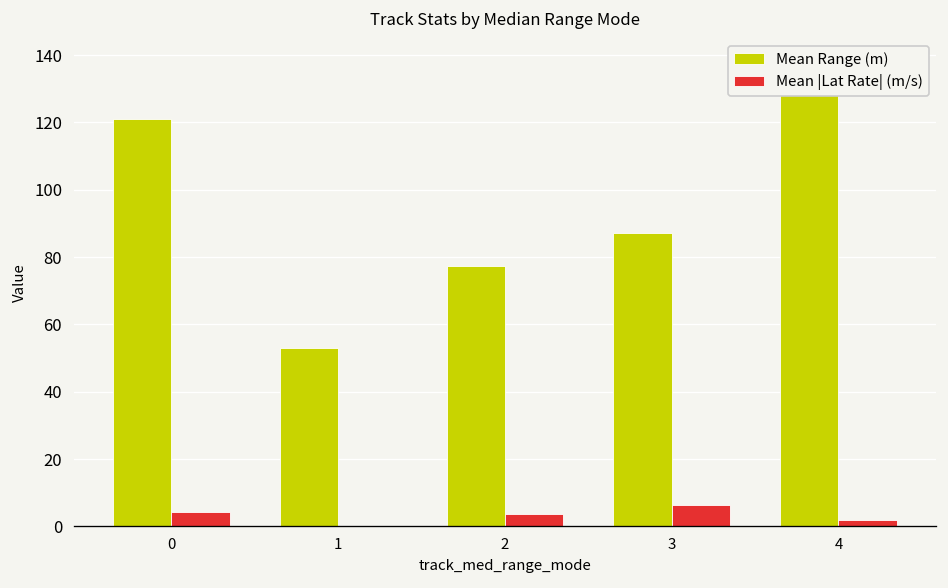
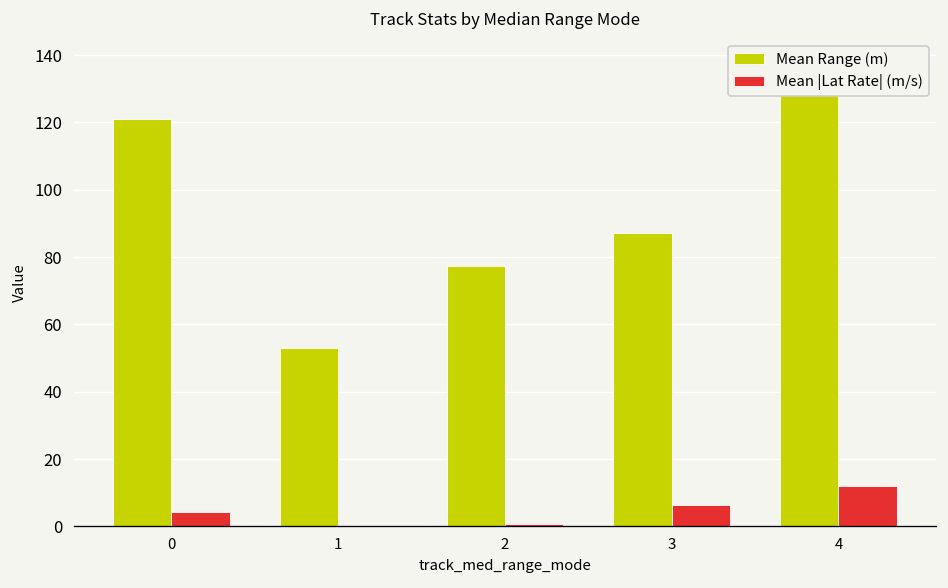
  {
    "Mean Range (m)": {
      "0": 121,
      "1": 53,
      "2": 77,
      "3": 87
    },
    "Mean |Lat Rate| (m/s)": {
      "0": 4,
      "1": 0,
-     "2": 4,
+     "2": 1,
      "3": 7,
-     "4": 2
+     "4": 12
    }
  }
